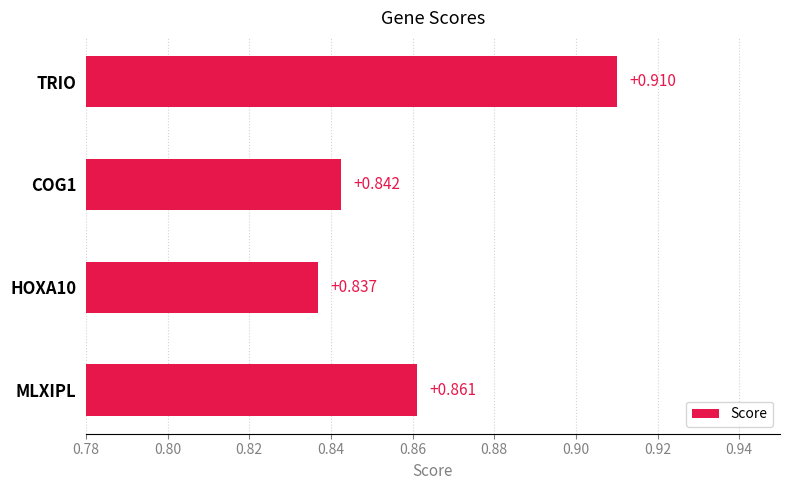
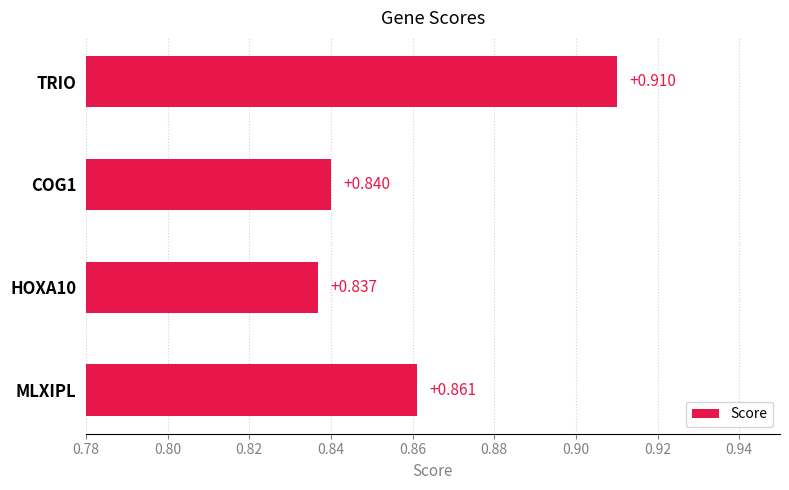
  {
    "TRIO": "+0.910",
-   "COG1": "+0.842",
+   "COG1": "+0.840",
    "HOXA10": "+0.837",
    "MLXIPL": "+0.861"
  }
